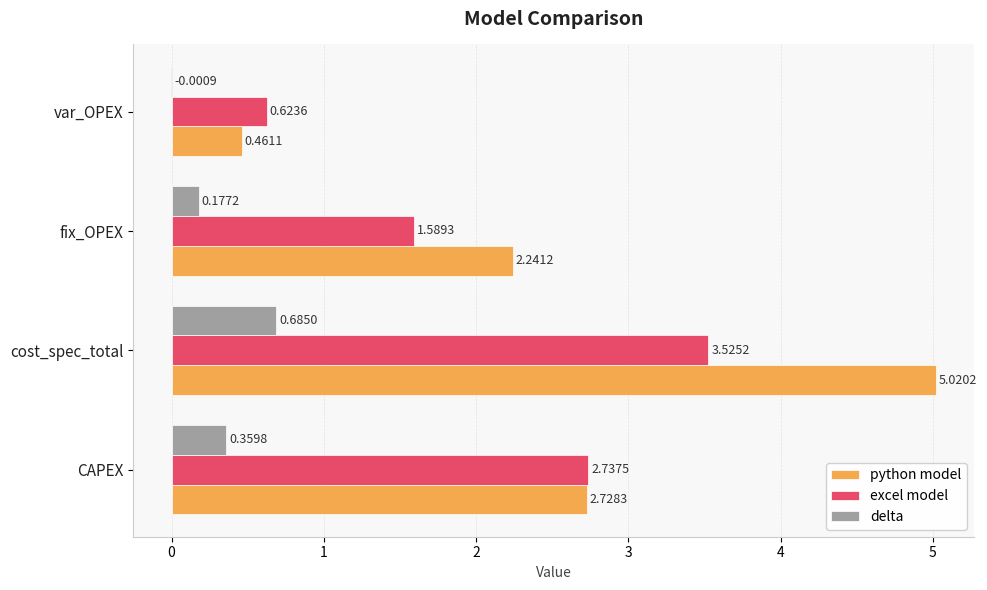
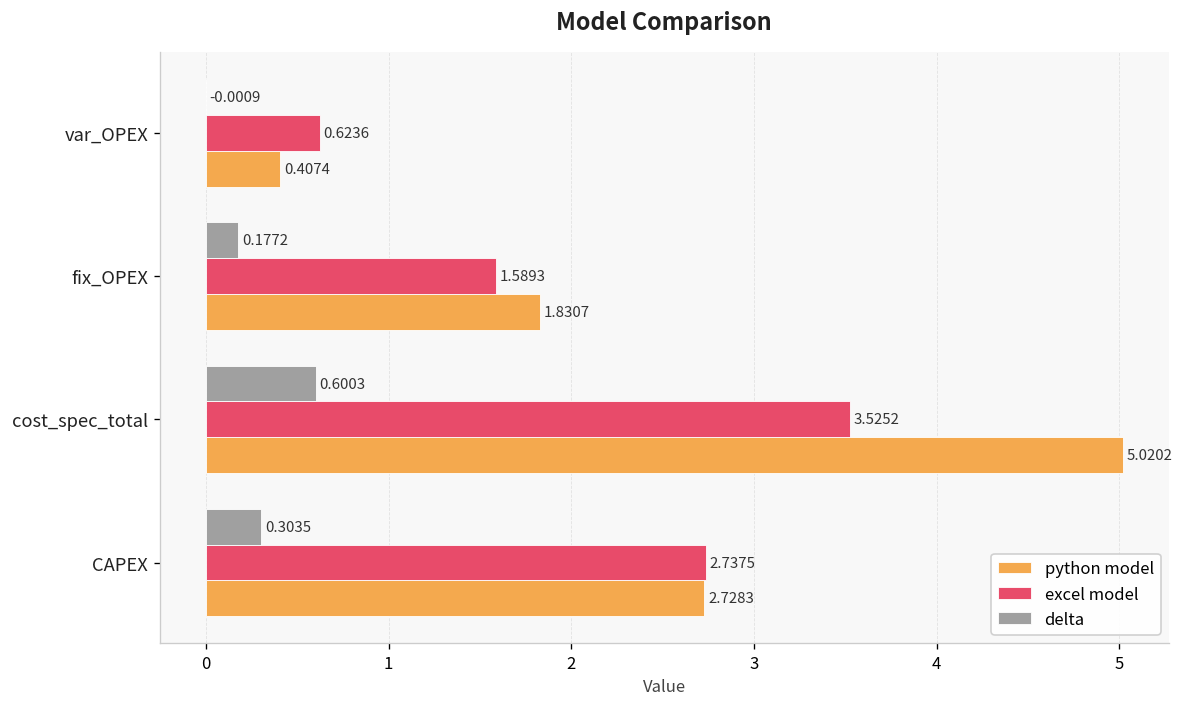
  {
    "python model": {
-     "var_OPEX": 0.4611,
-     "fix_OPEX": 2.2412,
+     "var_OPEX": 0.4074,
+     "fix_OPEX": 1.8307,
      "cost_spec_total": 5.0202,
      "CAPEX": 2.7283
    },
    "excel model": {
      "var_OPEX": 0.6236,
      "fix_OPEX": 1.5893,
      "cost_spec_total": 3.5252,
      "CAPEX": 2.7375
    },
    "delta": {
      "var_OPEX": -0.0009,
      "fix_OPEX": 0.1772,
-     "cost_spec_total": 0.6850,
-     "CAPEX": 0.3598
+     "cost_spec_total": 0.6003,
+     "CAPEX": 0.3035
    }
  }
